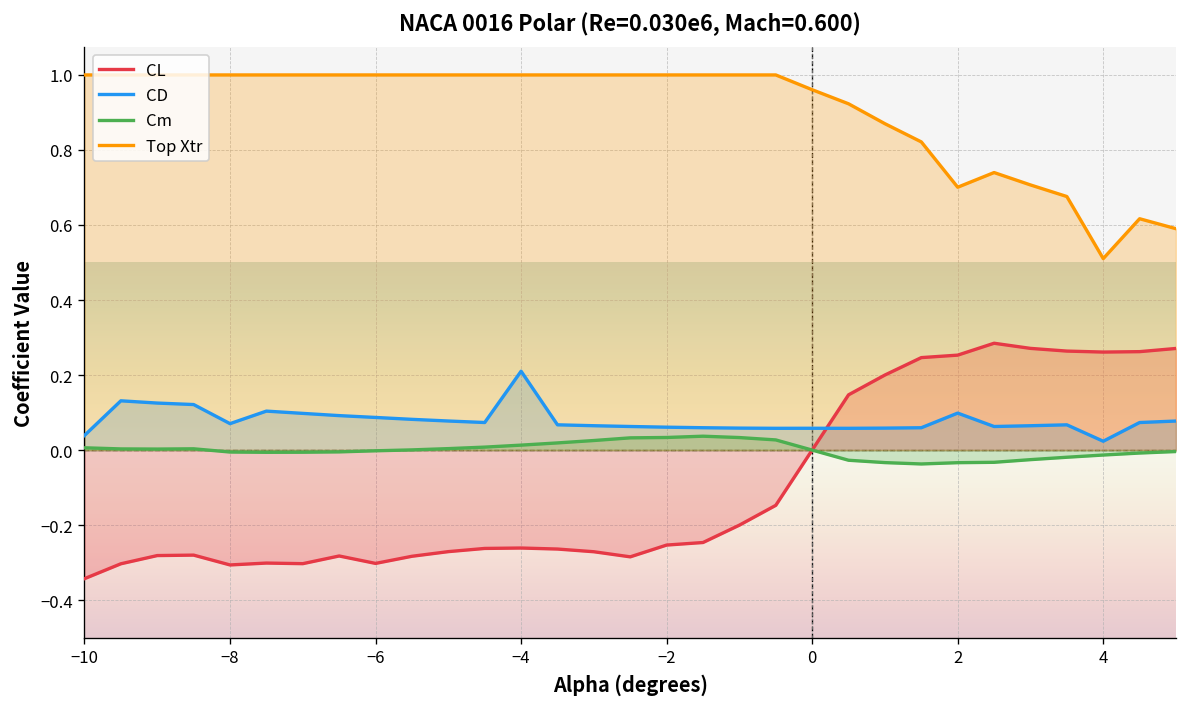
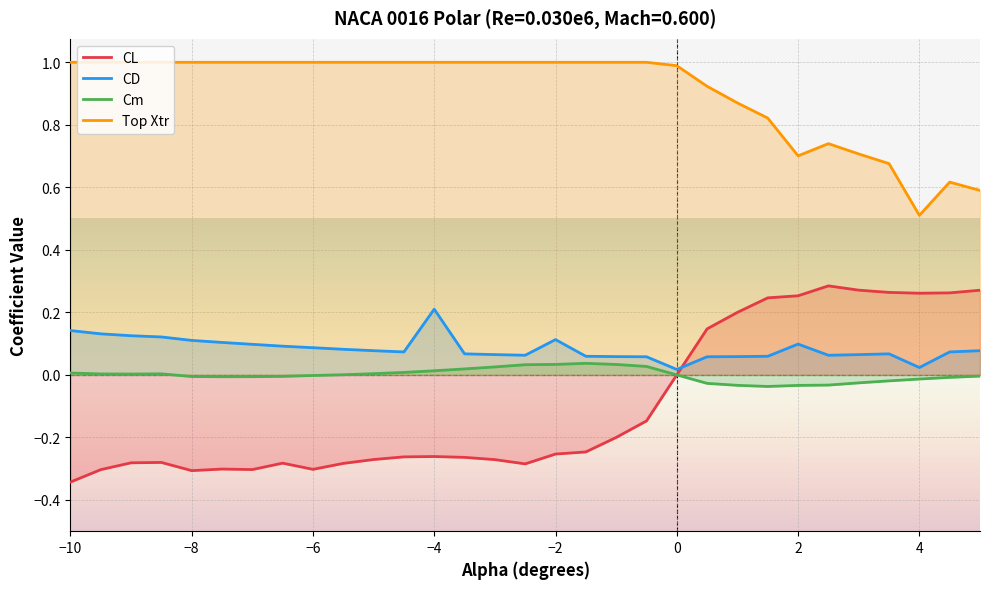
  {
    "CD": {
-     "−10": 0.04,
-     "−8": 0.07,
+     "−10": 0.14,
+     "−8": 0.11,
      "−6": 0.09,
      "−4": 0.21,
-     "−2": 0.06,
-     "0": 0.06,
+     "−2": 0.11,
+     "0": 0.02,
      "2": 0.10,
      "4": 0.02
    },
    "Top Xtr": {
      "−10": 1.00,
      "−8": 1.00,
      "−6": 1.00,
      "−4": 1.00,
      "−2": 1.00,
-     "0": 0.96,
+     "0": 0.99,
      "2": 0.70,
      "4": 0.51
    }
  }
